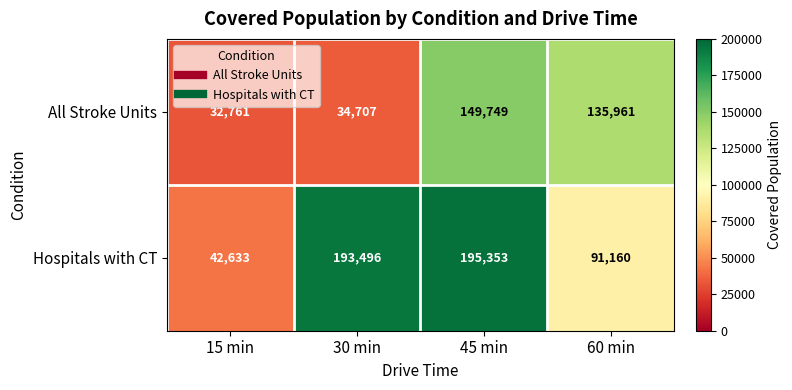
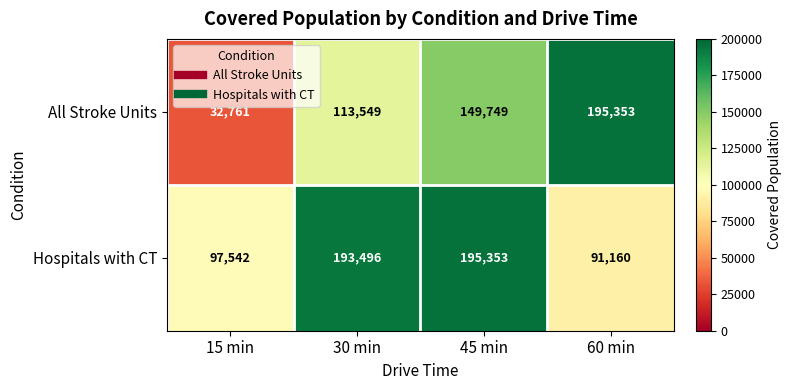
  {
    "All Stroke Units": {
-     "30 min": "34,707",
+     "30 min": "113,549",
      "45 min": "149,749",
-     "60 min": "135,961"
+     "60 min": "195,353"
    },
    "Hospitals with CT": {
-     "15 min": "42,633",
+     "15 min": "97,542",
      "30 min": "193,496",
      "45 min": "195,353",
      "60 min": "91,160"
    }
  }
